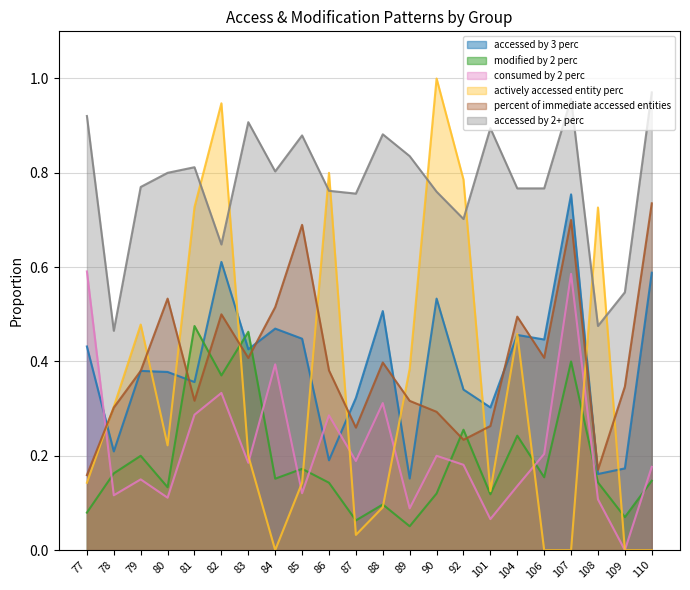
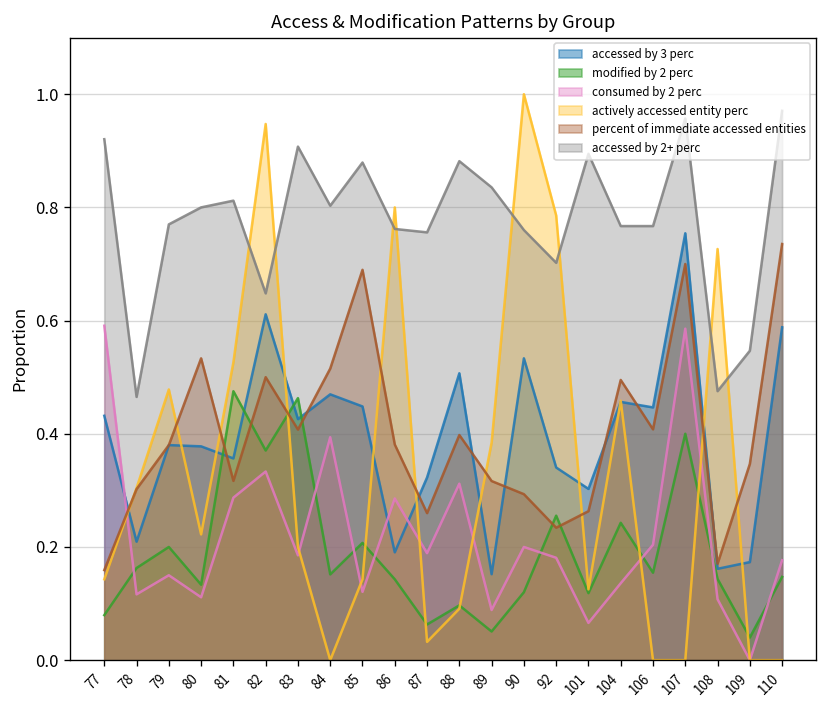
  {
    "accessed by 3 perc": {
      "77": 0.43,
      "78": 0.21,
      "80": 0.38,
      "81": 0.36,
      "82": 0.61,
      "83": 0.43,
      "84": 0.47,
      "85": 0.45,
      "86": 0.19,
      "87": 0.32,
      "88": 0.51,
      "89": 0.15,
      "90": 0.53,
      "92": 0.34,
      "101": 0.30,
      "106": 0.45,
      "107": 0.75,
      "108": 0.16,
      "109": 0.17,
      "110": 0.59
    },
    "modified by 2 perc": {
      "77": 0.08,
      "78": 0.16,
      "79": 0.20,
      "80": 0.13,
      "81": 0.48,
      "82": 0.37,
      "83": 0.46,
      "84": 0.15,
-     "85": 0.17,
+     "85": 0.21,
      "86": 0.14,
      "87": 0.06,
      "88": 0.10,
      "89": 0.05,
      "90": 0.12,
      "92": 0.26,
      "101": 0.12,
      "104": 0.24,
      "106": 0.15,
      "107": 0.40,
      "108": 0.14,
-     "109": 0.07,
+     "109": 0.04,
      "110": 0.15
    },
    "consumed by 2 perc": {
      "77": 0.59,
      "78": 0.12,
      "79": 0.15,
      "80": 0.11,
      "81": 0.29,
      "82": 0.33,
      "83": 0.19,
      "84": 0.39,
      "85": 0.12,
      "86": 0.29,
      "87": 0.19,
      "88": 0.31,
      "89": 0.09,
      "90": 0.20,
      "92": 0.18,
      "101": 0.07,
      "104": 0.14,
      "106": 0.20,
      "107": 0.59,
      "108": 0.11,
      "110": 0.18
    },
    "actively accessed entity perc": {
      "77": 0.14,
      "79": 0.48,
      "80": 0.22,
-     "81": 0.73,
+     "81": 0.53,
      "82": 0.95,
      "83": 0.20,
      "84": 0.00,
      "85": 0.14,
      "86": 0.80,
      "87": 0.03,
      "88": 0.09,
      "89": 0.38,
      "90": 1.00,
      "92": 0.79,
      "101": 0.13,
      "106": 0.00,
      "107": 0.00,
      "108": 0.73,
      "110": 0.00
    },
    "percent of immediate accessed entities": {
      "77": 0.16,
      "80": 0.53,
      "81": 0.32,
      "82": 0.50,
      "83": 0.41,
      "84": 0.52,
      "85": 0.69,
      "86": 0.38,
      "87": 0.26,
      "88": 0.40,
      "89": 0.32,
      "90": 0.29,
      "92": 0.23,
      "101": 0.26,
      "104": 0.50,
      "106": 0.41,
      "107": 0.70,
      "108": 0.17,
      "109": 0.35,
      "110": 0.74
    },
    "accessed by 2+ perc": {
      "77": 0.92,
      "78": 0.47,
      "79": 0.77,
      "80": 0.80,
      "81": 0.81,
      "82": 0.65,
      "83": 0.91,
      "84": 0.80,
      "85": 0.88,
      "86": 0.76,
      "87": 0.76,
      "88": 0.88,
      "89": 0.84,
      "90": 0.76,
      "92": 0.70,
      "104": 0.77,
      "106": 0.77,
      "108": 0.48,
      "109": 0.55
    }
  }
